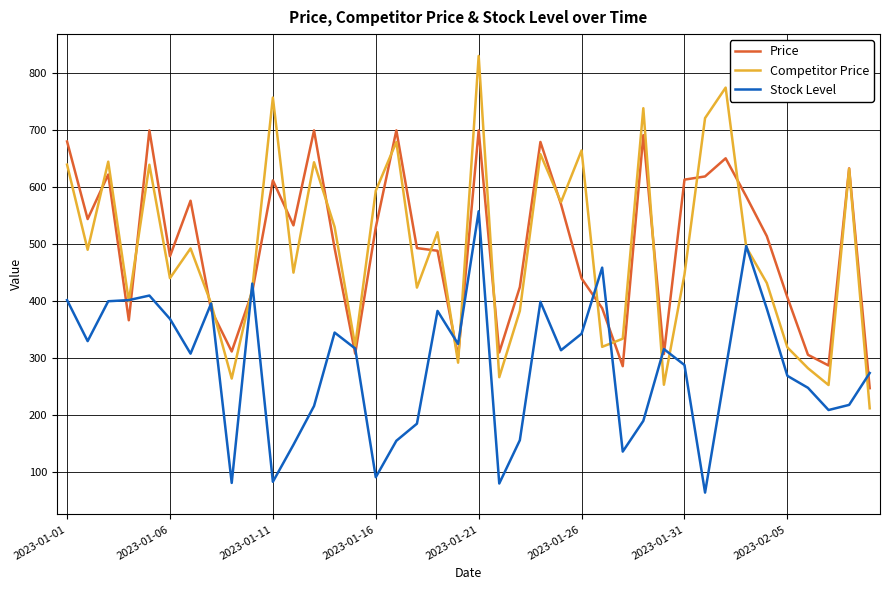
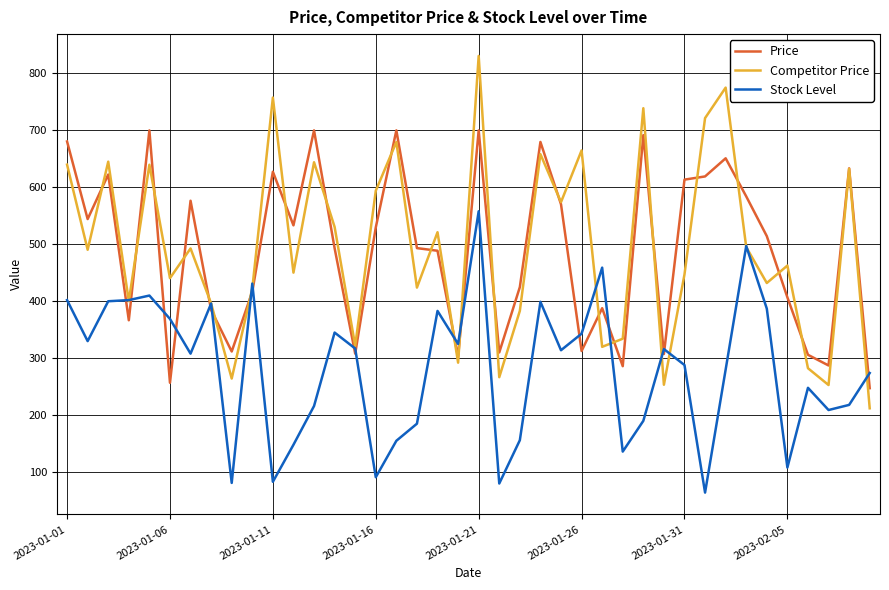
  {
    "Price": {
      "2023-01-01": 680,
-     "2023-01-06": 480,
-     "2023-01-11": 610,
+     "2023-01-06": 260,
+     "2023-01-11": 630,
      "2023-01-16": 530,
      "2023-01-21": 700,
-     "2023-01-26": 440,
+     "2023-01-26": 310,
      "2023-01-31": 610,
      "2023-02-05": 410
    },
    "Competitor Price": {
      "2023-01-01": 640,
      "2023-01-06": 440,
      "2023-01-11": 760,
      "2023-01-16": 590,
      "2023-01-21": 830,
      "2023-01-26": 660,
      "2023-01-31": 450,
-     "2023-02-05": 320
+     "2023-02-05": 460
    },
    "Stock Level": {
      "2023-01-01": 400,
      "2023-01-06": 370,
      "2023-01-11": 80,
      "2023-01-16": 90,
      "2023-01-21": 560,
      "2023-01-26": 340,
      "2023-01-31": 290,
-     "2023-02-05": 270
+     "2023-02-05": 110
    }
  }
